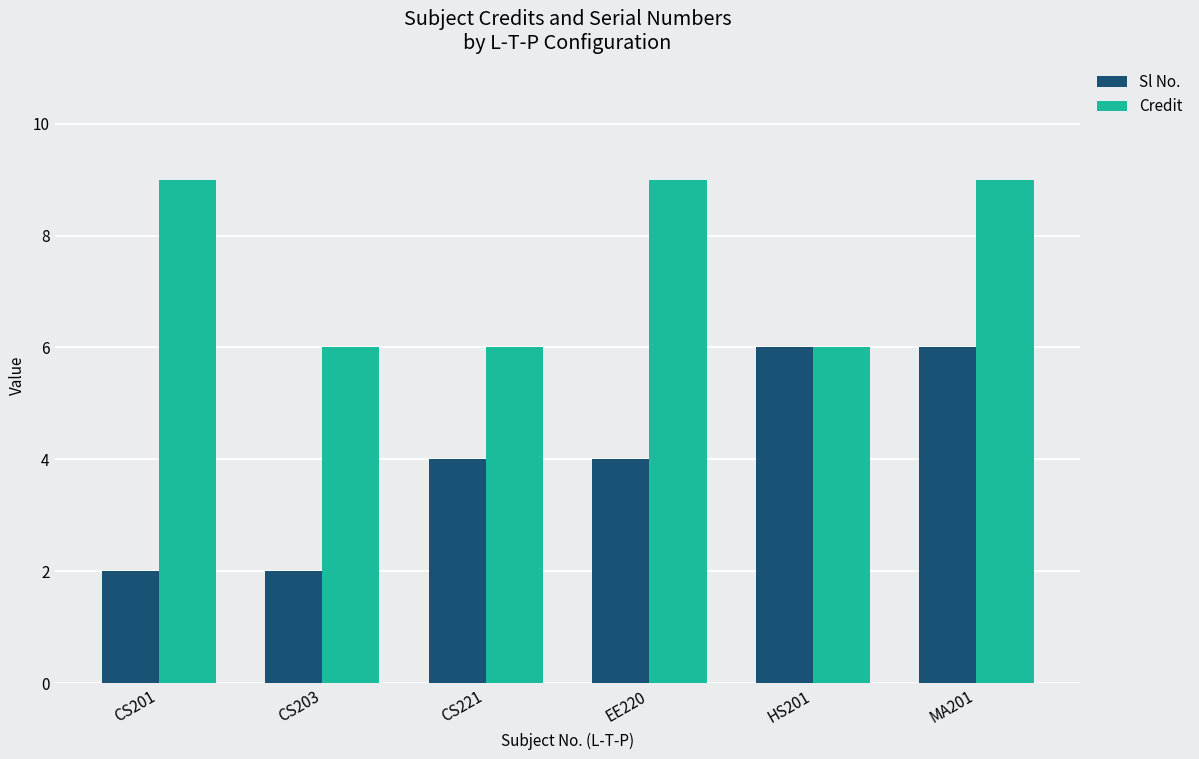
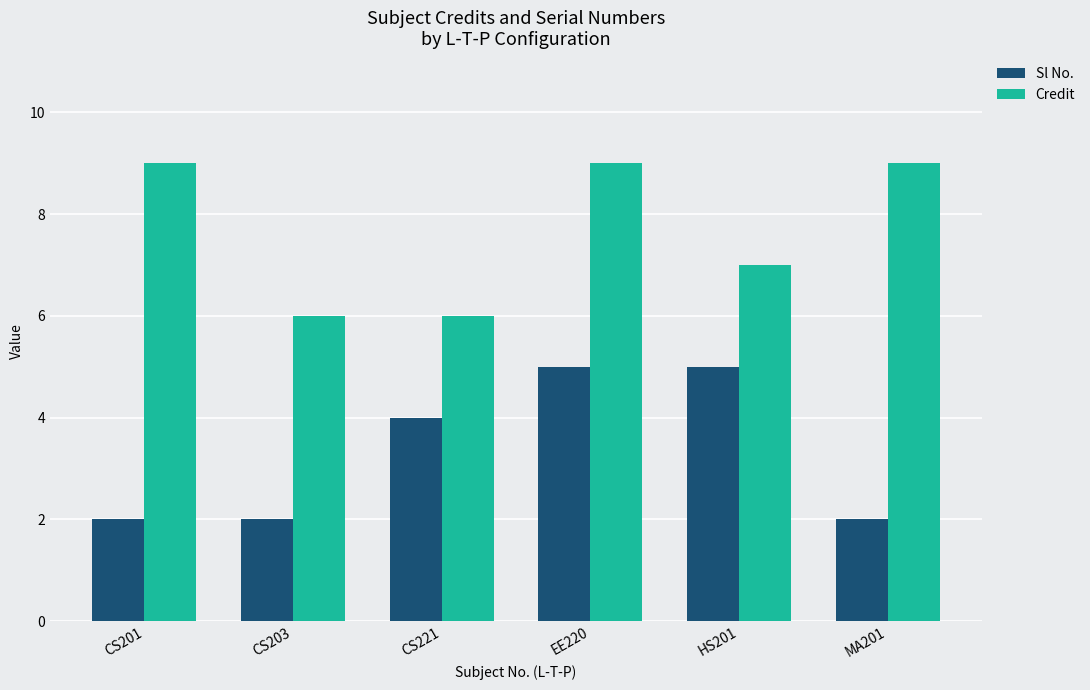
  {
    "Sl No.": {
      "CS201": 2,
      "CS203": 2,
      "CS221": 4,
-     "EE220": 4,
-     "HS201": 6,
-     "MA201": 6
+     "EE220": 5,
+     "HS201": 5,
+     "MA201": 2
    },
    "Credit": {
      "CS201": 9,
      "CS203": 6,
      "CS221": 6,
      "EE220": 9,
-     "HS201": 6,
+     "HS201": 7,
      "MA201": 9
    }
  }
